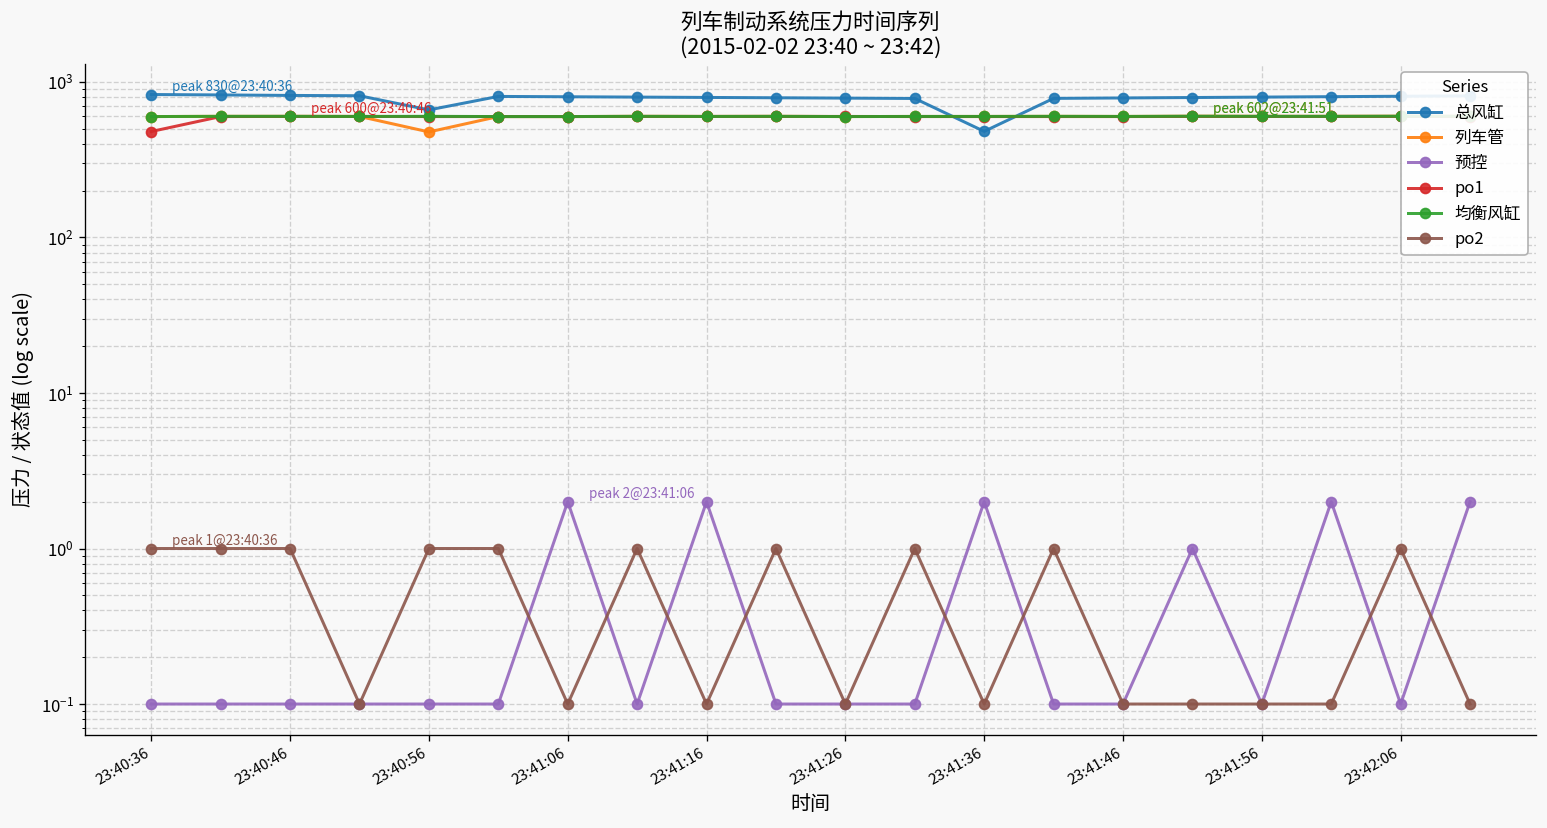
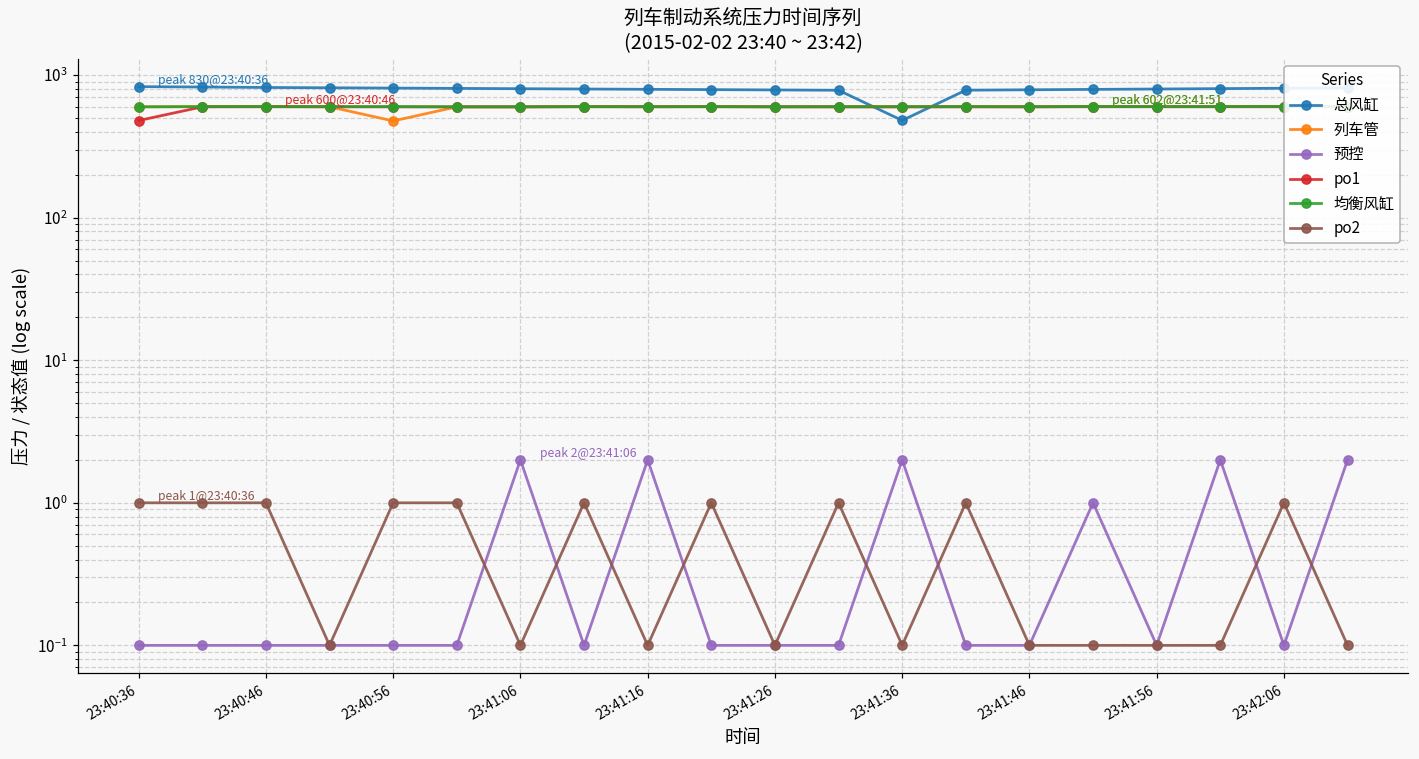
  {
    "总风缸": {
      "23:40:36": "800",
-     "23:40:56": "700",
+     "23:40:56": "800",
      "23:41:06": "800",
      "23:41:16": "800",
      "23:41:26": "800",
      "23:41:36": "480",
      "23:41:46": "800",
      "23:41:56": "800",
      "23:42:06": "800"
    },
    "列车管": {
      "23:40:56": "480"
    },
    "预控": {
      "23:41:16": "2@23:41:06"
    },
    "po1": {
      "23:40:36": "480"
    },
    "po2": {
      "23:40:36": "1",
      "23:40:46": "1",
      "23:40:56": "1",
      "23:41:06": "0.10",
      "23:41:16": "0.10",
      "23:41:36": "0.10",
      "23:42:06": "1"
    }
  }
